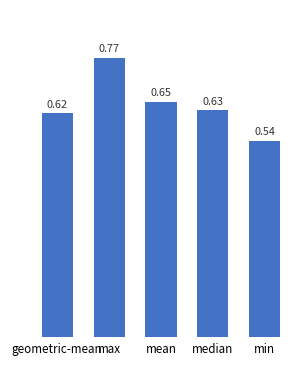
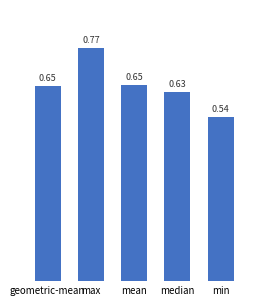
  {
-   "geometric-mean": 0.62,
+   "geometric-mean": 0.65,
    "mean": 0.65,
    "median": 0.63,
    "min": 0.54
  }
